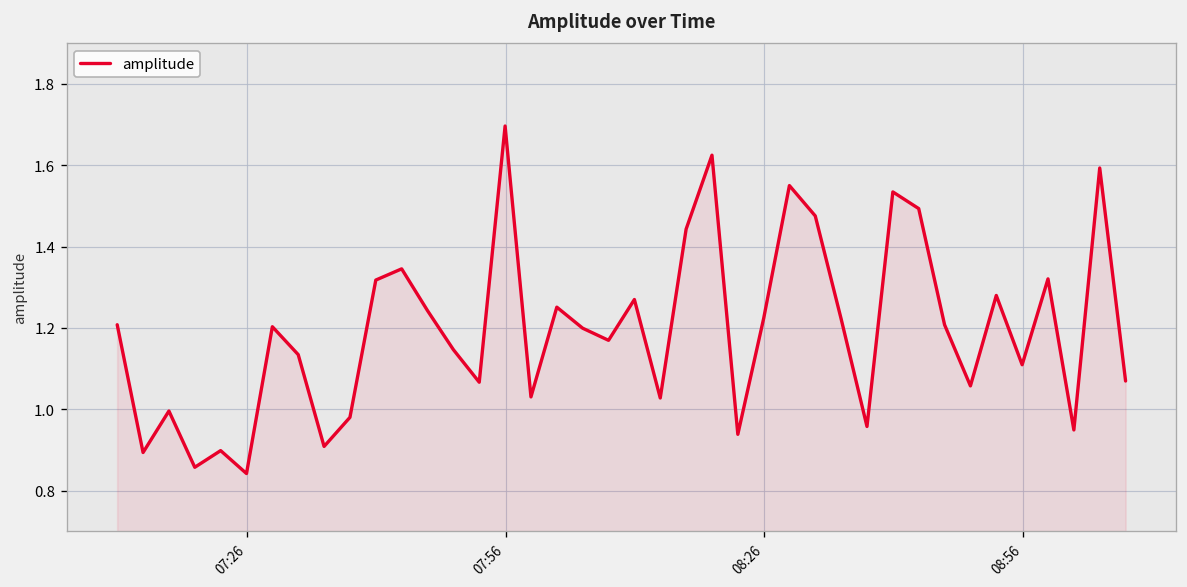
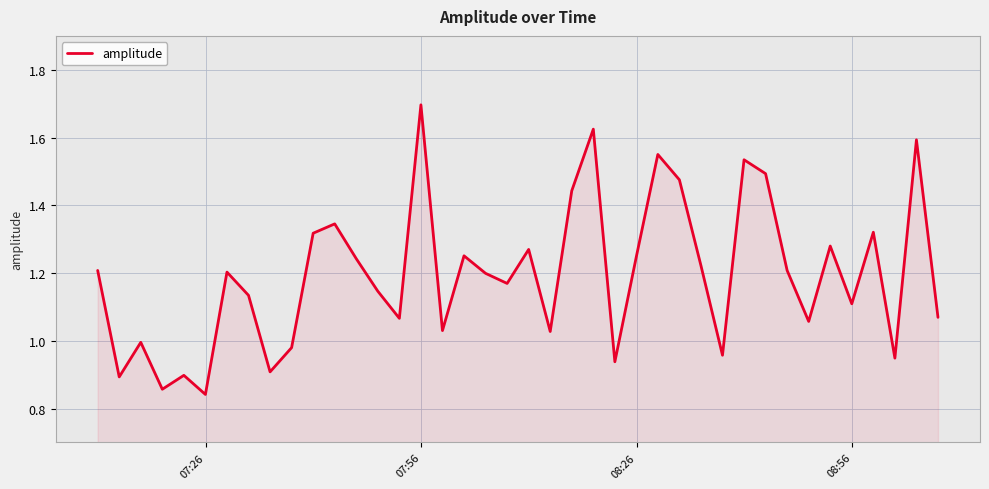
  {
    "07:26": 0.84,
    "07:56": 1.70,
-   "08:26": 1.22
+   "08:26": 1.25
  }
